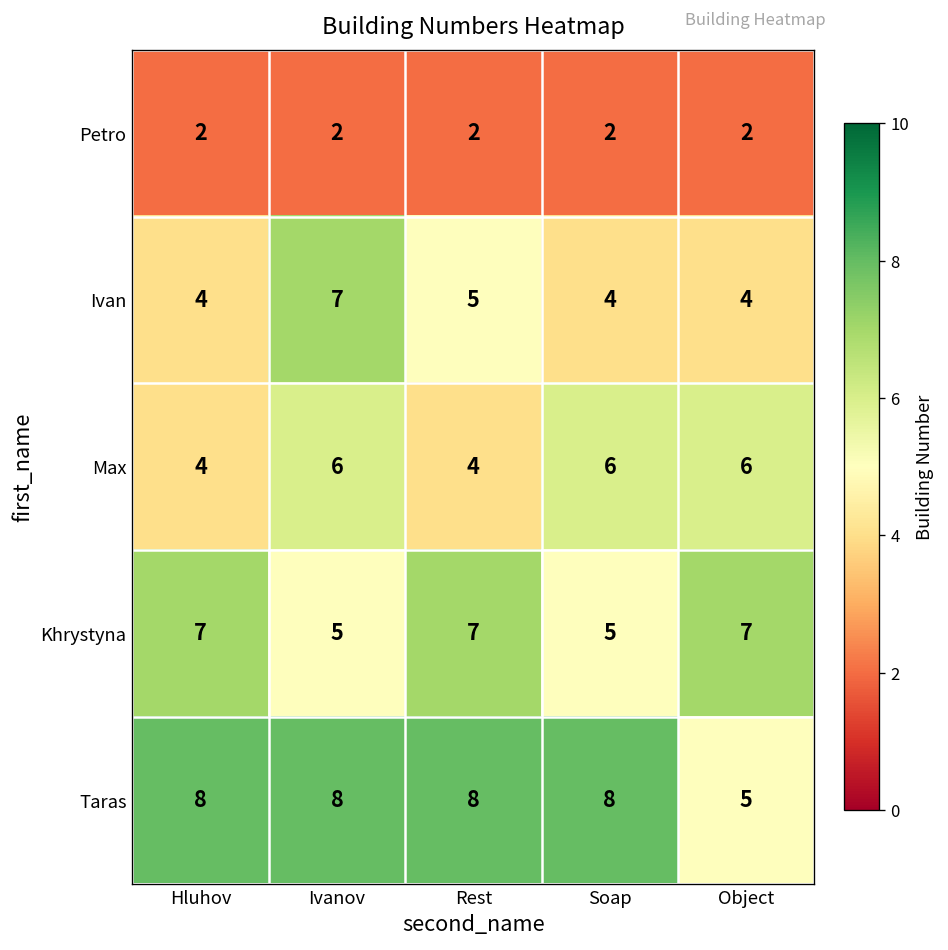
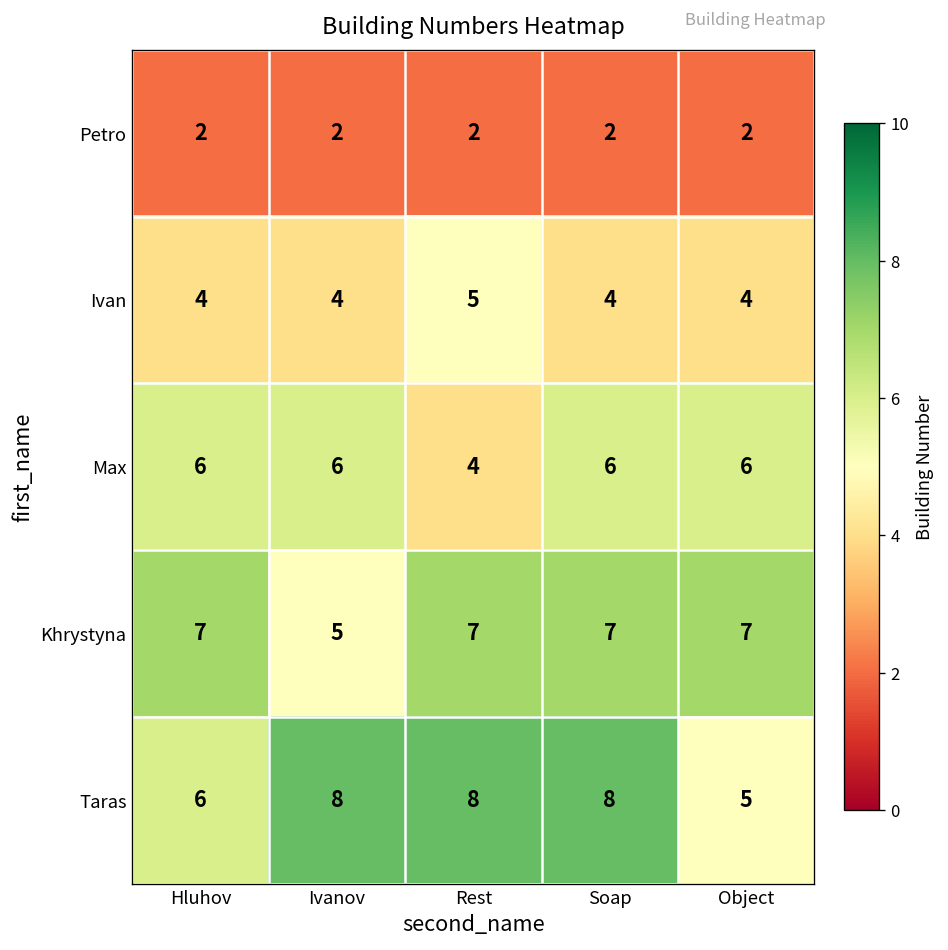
  {
    "Petro": {
      "Hluhov": 2,
      "Ivanov": 2,
      "Rest": 2,
      "Soap": 2,
      "Object": 2
    },
    "Ivan": {
      "Hluhov": 4,
-     "Ivanov": 7,
+     "Ivanov": 4,
      "Rest": 5,
      "Soap": 4,
      "Object": 4
    },
    "Max": {
-     "Hluhov": 4,
+     "Hluhov": 6,
      "Ivanov": 6,
      "Rest": 4,
      "Soap": 6,
      "Object": 6
    },
    "Khrystyna": {
      "Hluhov": 7,
      "Ivanov": 5,
      "Rest": 7,
-     "Soap": 5,
+     "Soap": 7,
      "Object": 7
    },
    "Taras": {
-     "Hluhov": 8,
+     "Hluhov": 6,
      "Ivanov": 8,
      "Rest": 8,
      "Soap": 8,
      "Object": 5
    }
  }
